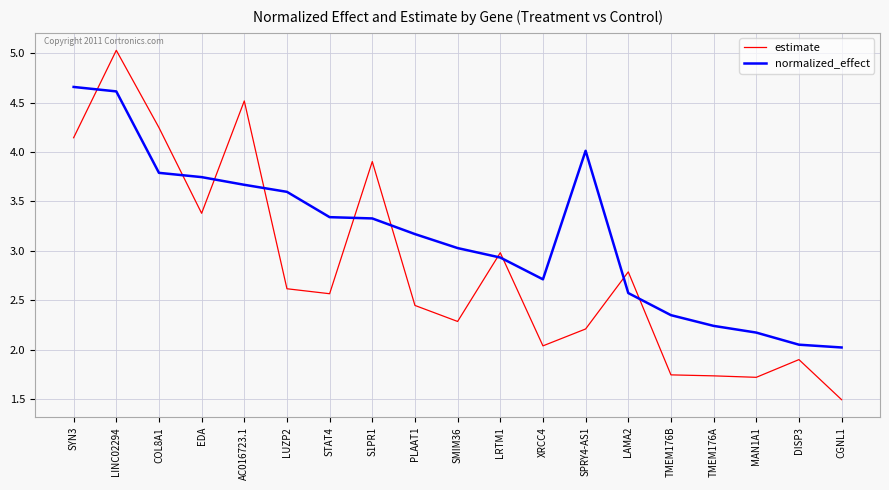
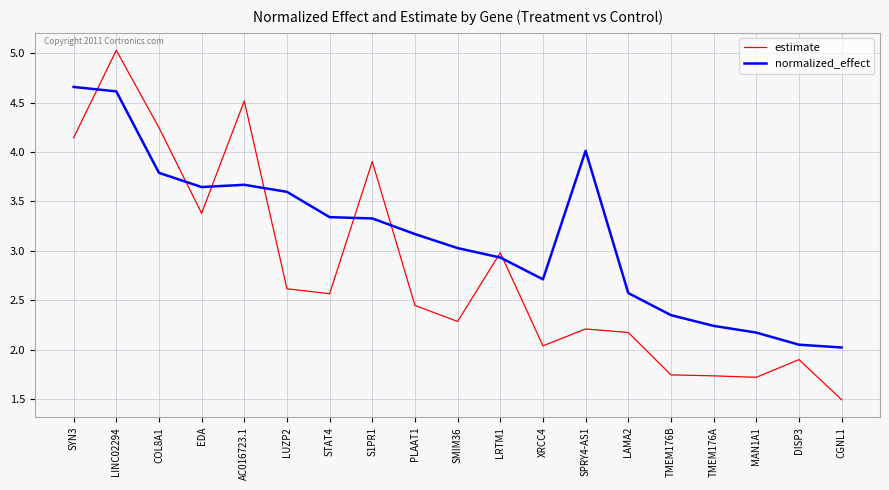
  {
    "estimate": {
      "SYN3": 4.1,
      "COL8A1": 4.2,
      "EDA": 3.4,
      "AC016723.1": 4.5,
      "LUZP2": 2.6,
      "STAT4": 2.6,
      "S1PR1": 3.9,
      "PLAAT1": 2.4,
      "SMIM36": 2.3,
      "LRTM1": 3.0,
      "XRCC4": 2.0,
      "SPRY4-AS1": 2.2,
-     "LAMA2": 2.8,
+     "LAMA2": 2.2,
      "TMEM176B": 1.7,
      "TMEM176A": 1.7,
      "MAN1A1": 1.7,
      "DISP3": 1.9,
      "CGNL1": 1.5
    },
    "normalized_effect": {
      "SYN3": 4.7,
      "LINC02294": 4.6,
      "COL8A1": 3.8,
-     "EDA": 3.7,
+     "EDA": 3.6,
      "AC016723.1": 3.7,
      "LUZP2": 3.6,
      "STAT4": 3.3,
      "S1PR1": 3.3,
      "PLAAT1": 3.2,
      "SMIM36": 3.0,
      "LRTM1": 2.9,
      "XRCC4": 2.7,
      "SPRY4-AS1": 4.0,
      "LAMA2": 2.6,
      "TMEM176B": 2.4,
      "TMEM176A": 2.2,
      "MAN1A1": 2.2,
      "DISP3": 2.1,
      "CGNL1": 2.0
    }
  }
